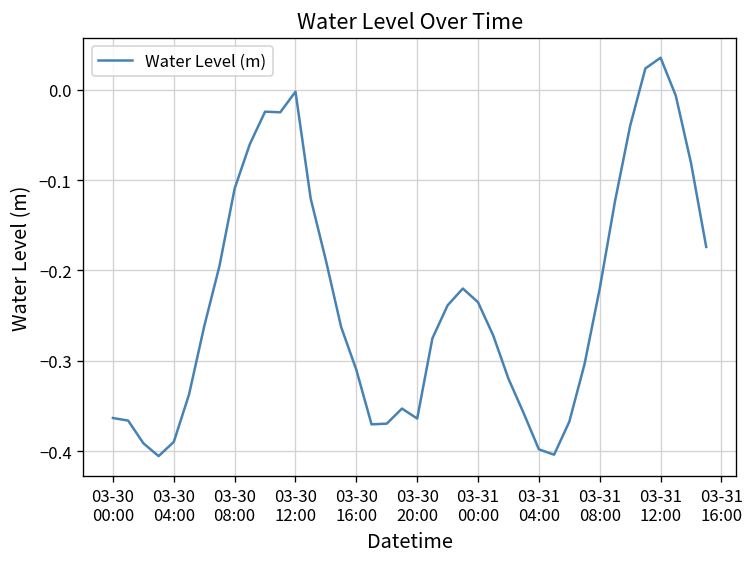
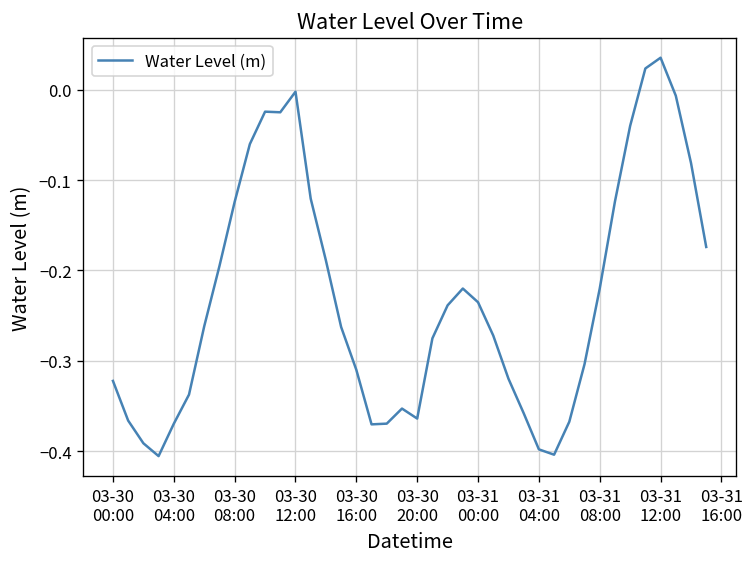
  {
-   "03-30 00:00": -0.36,
-   "03-30 04:00": -0.39,
-   "03-30 08:00": -0.11,
+   "03-30 00:00": -0.32,
+   "03-30 04:00": -0.37,
+   "03-30 08:00": -0.12,
    "03-30 12:00": 0.00,
    "03-30 16:00": -0.31,
    "03-30 20:00": -0.36,
    "03-31 00:00": -0.24,
    "03-31 04:00": -0.40,
    "03-31 08:00": -0.22,
    "03-31 12:00": 0.04
  }
